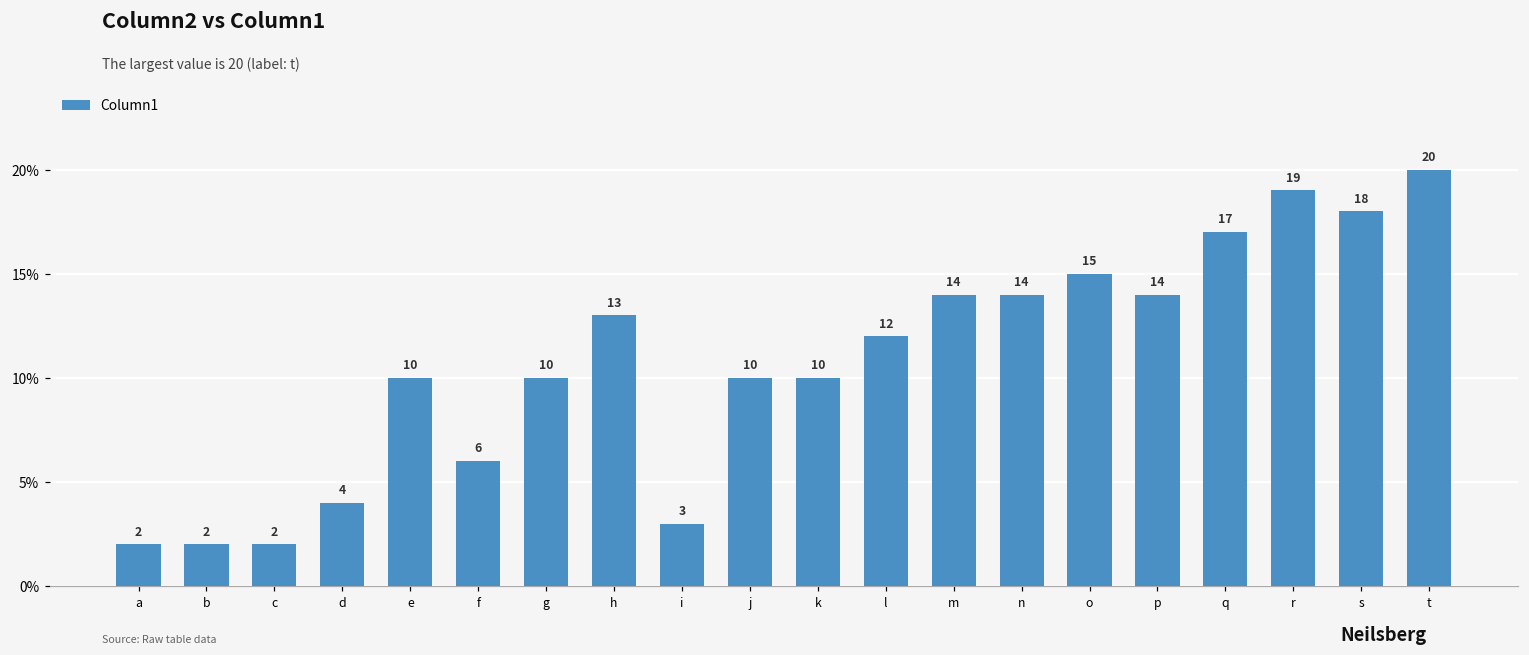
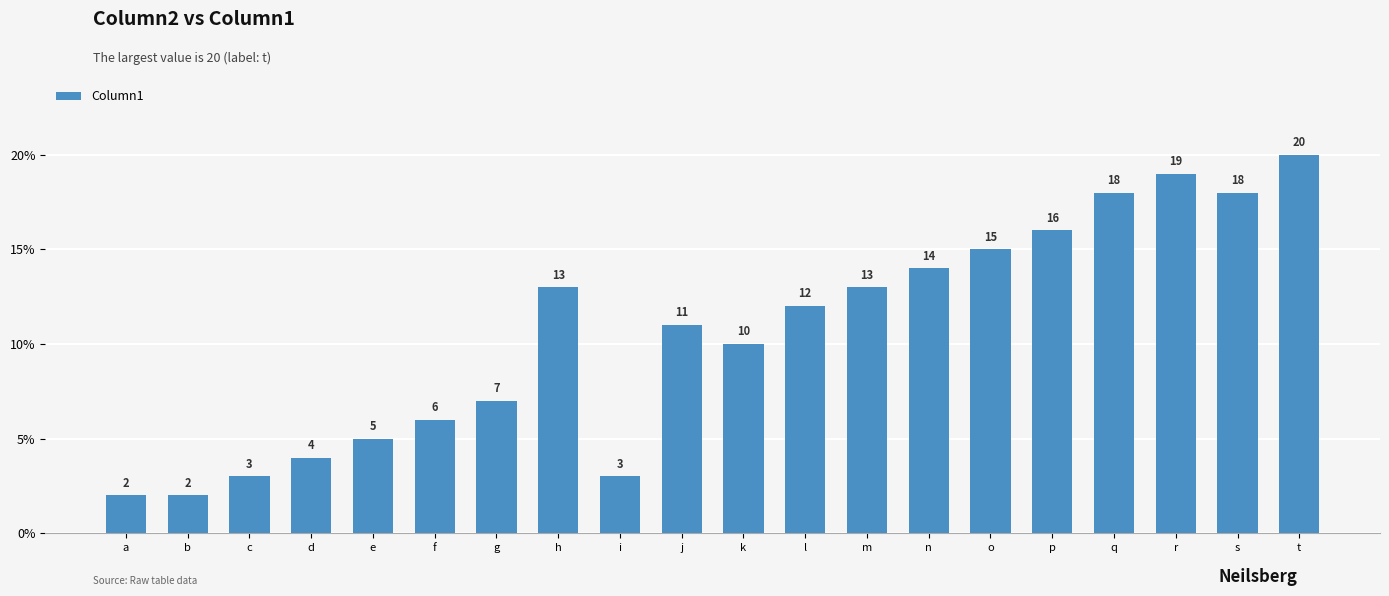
  {
    "a": 2,
    "b": 2,
-   "c": 2,
+   "c": 3,
    "d": 4,
-   "e": 10,
+   "e": 5,
    "f": 6,
-   "g": 10,
+   "g": 7,
    "h": 13,
    "i": 3,
-   "j": 10,
+   "j": 11,
    "k": 10,
    "l": 12,
-   "m": 14,
+   "m": 13,
    "n": 14,
    "o": 15,
-   "p": 14,
-   "q": 17,
+   "p": 16,
+   "q": 18,
    "r": 19,
    "s": 18,
    "t": 20
  }
